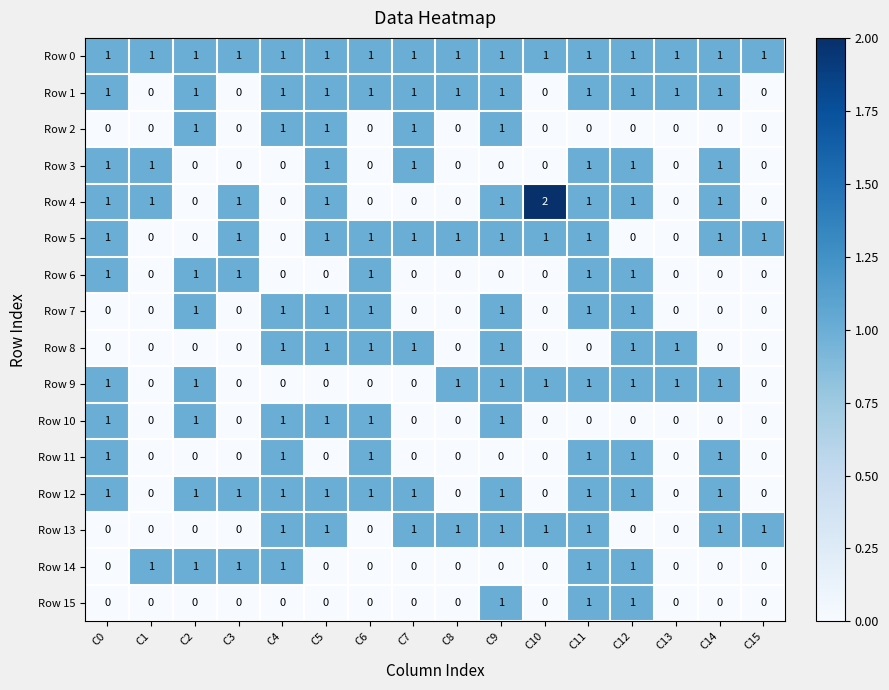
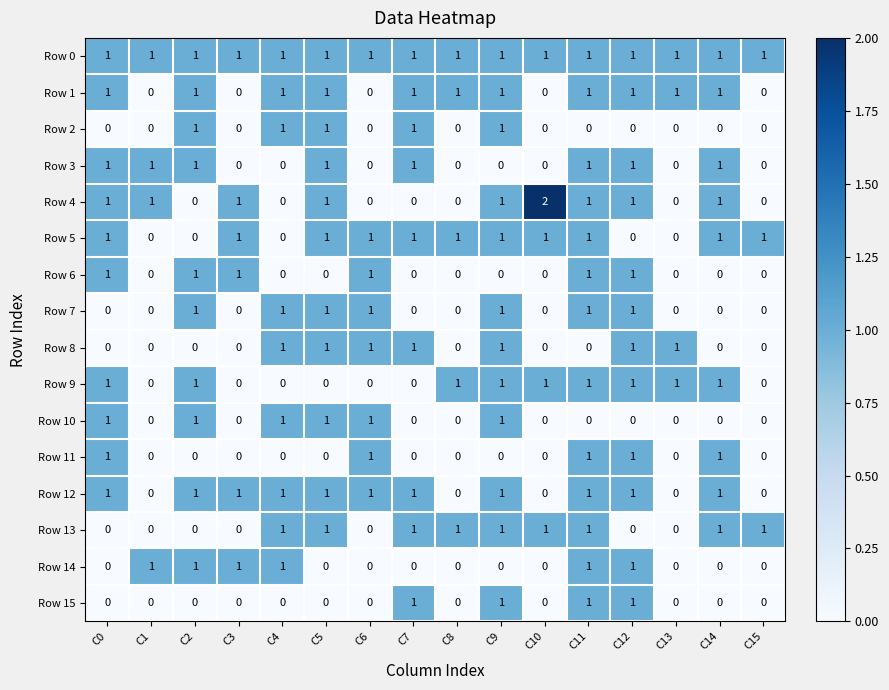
  {
    "Row 1": {
      "C0": 1,
      "C1": 0,
      "C2": 1,
      "C3": 0,
      "C4": 1,
      "C5": 1,
-     "C6": 1,
+     "C6": 0,
      "C7": 1,
      "C8": 1,
      "C9": 1,
      "C10": 0,
      "C11": 1,
      "C12": 1,
      "C13": 1,
      "C14": 1,
      "C15": 0
    },
    "Row 3": {
      "C0": 1,
      "C1": 1,
-     "C2": 0,
+     "C2": 1,
      "C3": 0,
      "C4": 0,
      "C5": 1,
      "C6": 0,
      "C7": 1,
      "C8": 0,
      "C9": 0,
      "C10": 0,
      "C11": 1,
      "C12": 1,
      "C13": 0,
      "C14": 1,
      "C15": 0
    },
    "Row 11": {
      "C0": 1,
      "C1": 0,
      "C2": 0,
      "C3": 0,
-     "C4": 1,
+     "C4": 0,
      "C5": 0,
      "C6": 1,
      "C7": 0,
      "C8": 0,
      "C9": 0,
      "C10": 0,
      "C11": 1,
      "C12": 1,
      "C13": 0,
      "C14": 1,
      "C15": 0
    },
    "Row 15": {
      "C0": 0,
      "C1": 0,
      "C2": 0,
      "C3": 0,
      "C4": 0,
      "C5": 0,
      "C6": 0,
-     "C7": 0,
+     "C7": 1,
      "C8": 0,
      "C9": 1,
      "C10": 0,
      "C11": 1,
      "C12": 1,
      "C13": 0,
      "C14": 0,
      "C15": 0
    }
  }
